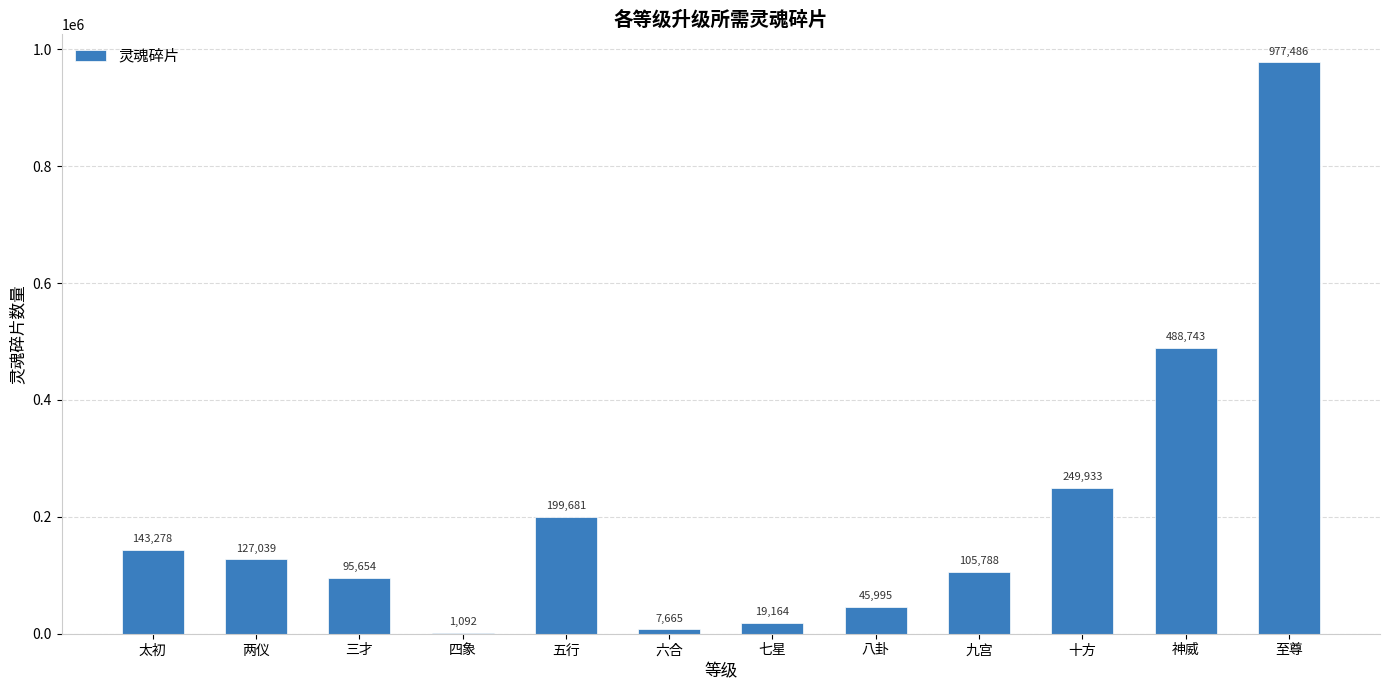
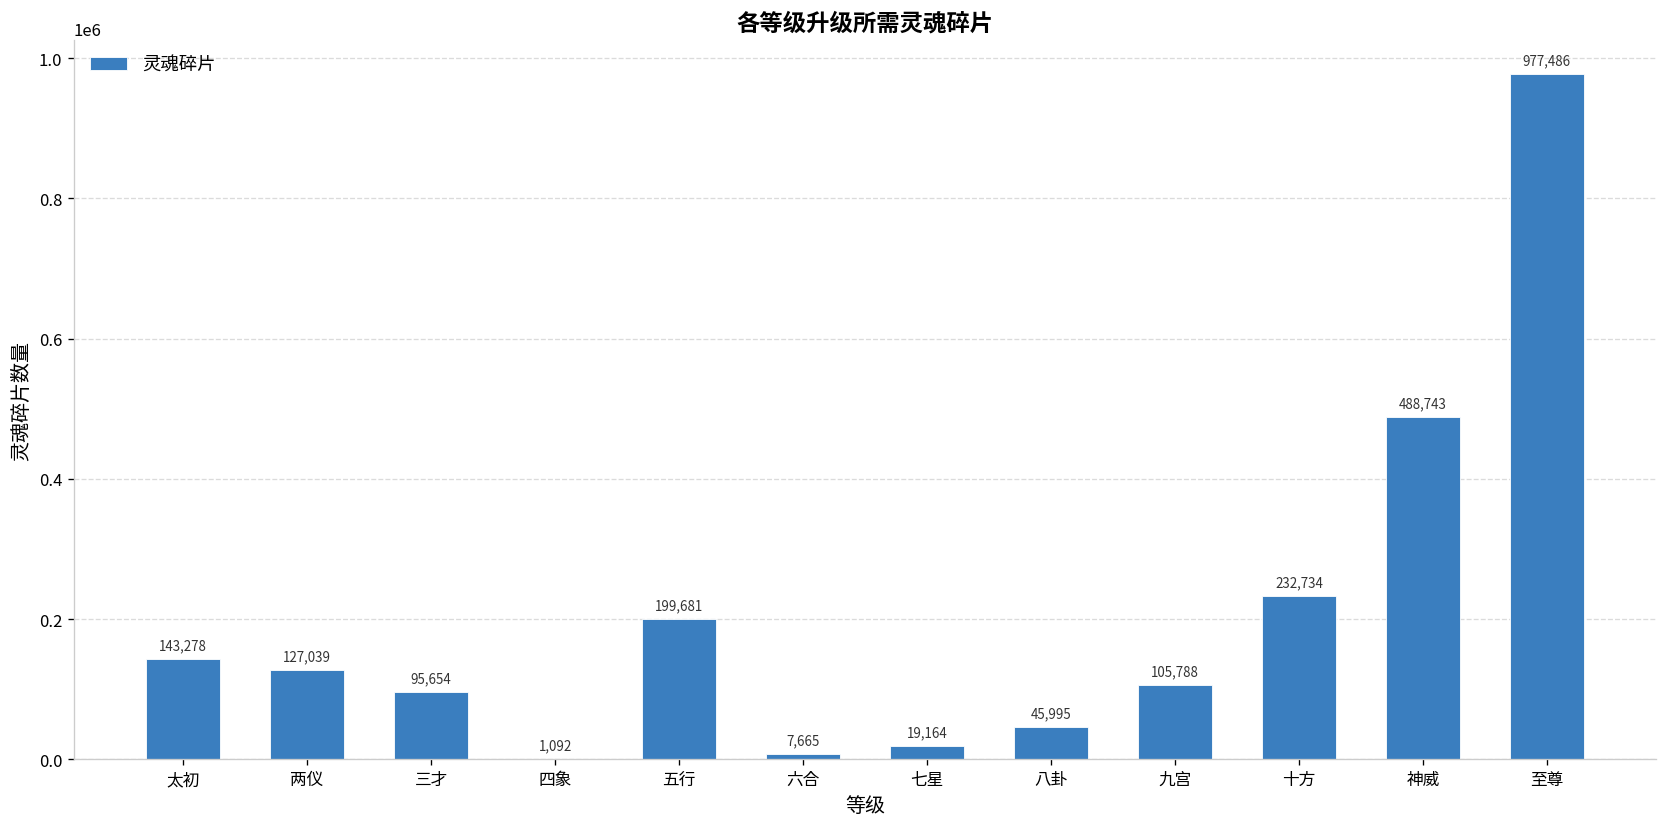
  {
    "太初": "143,278",
    "两仪": "127,039",
    "三才": "95,654",
    "四象": "1,092",
    "五行": "199,681",
    "六合": "7,665",
    "七星": "19,164",
    "八卦": "45,995",
    "九宫": "105,788",
-   "十方": "249,933",
+   "十方": "232,734",
    "神威": "488,743",
    "至尊": "977,486"
  }
